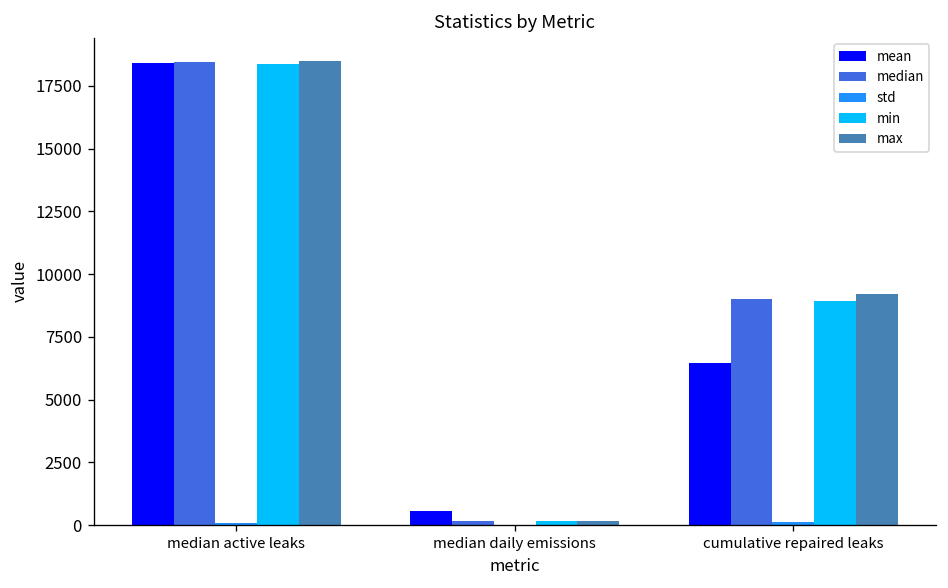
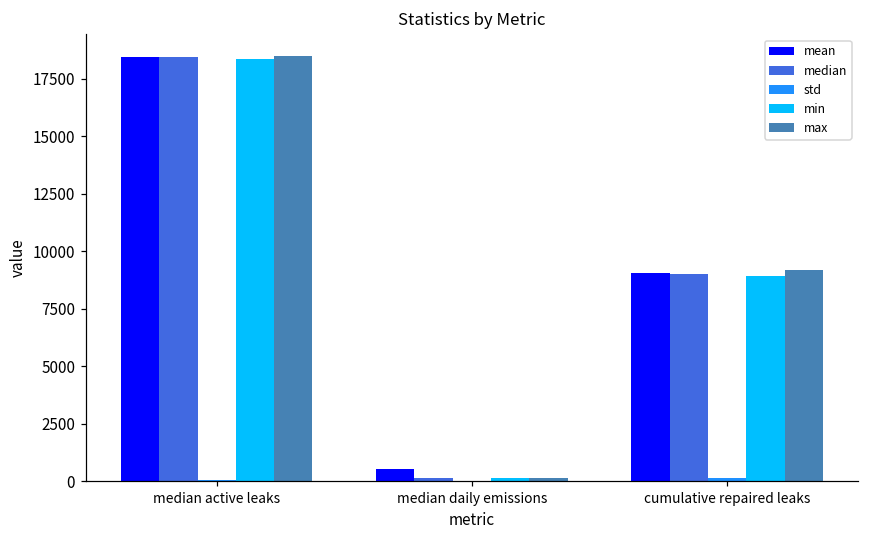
  {
    "mean": {
      "median active leaks": 18400,
      "median daily emissions": 600,
-     "cumulative repaired leaks": 6500
+     "cumulative repaired leaks": 9100
    }
  }
